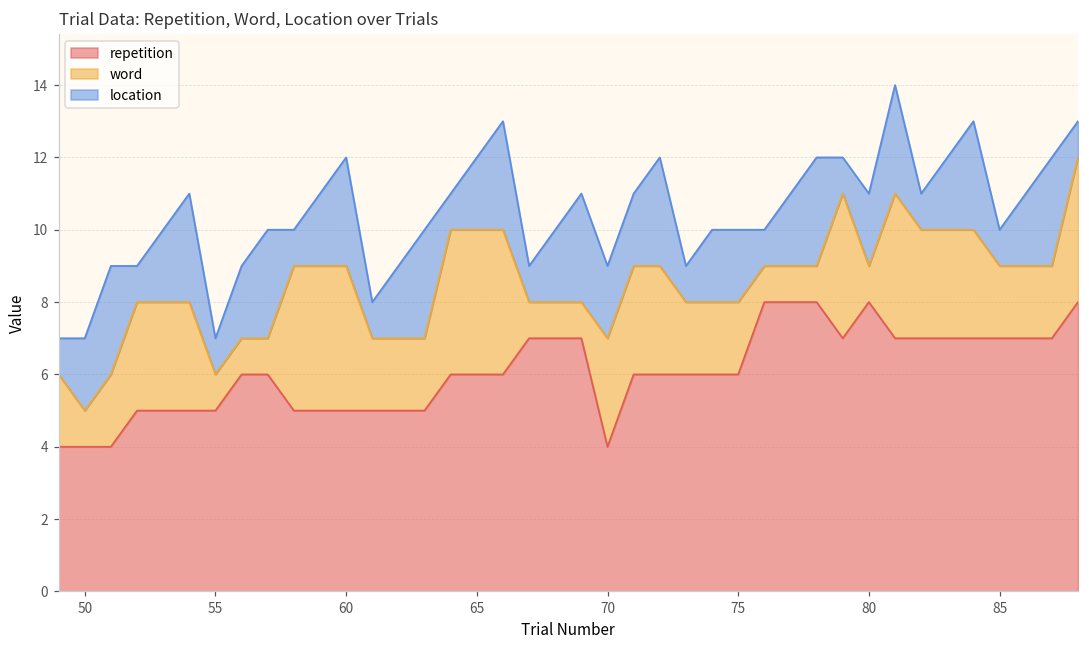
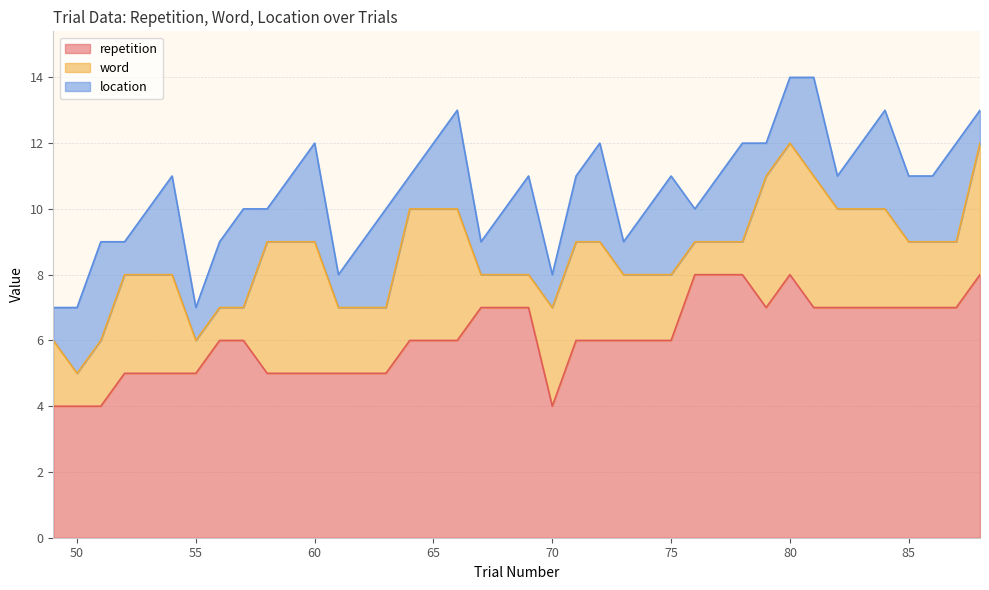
  {
    "repetition": {
      "50": 4,
      "55": 5,
      "60": 5,
      "65": 6,
      "70": 4,
      "75": 6,
      "80": 8,
      "85": 7
    },
    "word": {
      "50": 1,
      "55": 1,
      "60": 4,
      "65": 4,
      "70": 3,
      "75": 2,
-     "80": 1,
+     "80": 4,
      "85": 2
    },
    "location": {
      "50": 2,
      "55": 1,
      "60": 3,
      "65": 2,
-     "70": 2,
-     "75": 2,
+     "70": 1,
+     "75": 3,
      "80": 2,
-     "85": 1
+     "85": 2
    }
  }
